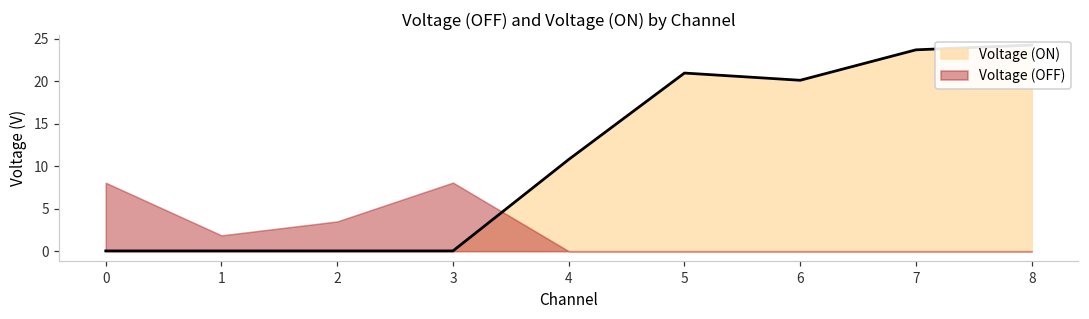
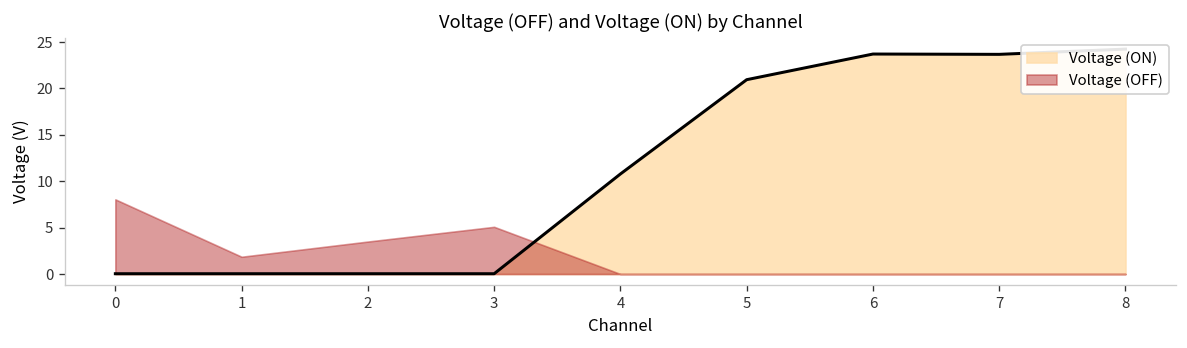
  {
    "Voltage (ON)": {
      "0": 0,
      "1": 0,
      "2": 0,
      "3": 0,
      "4": 11,
      "5": 21,
-     "6": 20,
+     "6": 24,
      "7": 24
    },
    "Voltage (OFF)": {
      "0": 8,
      "1": 2,
      "2": 3,
-     "3": 8,
+     "3": 5,
      "4": 0,
      "5": 0,
      "6": 0,
      "7": 0,
      "8": 0
    }
  }
